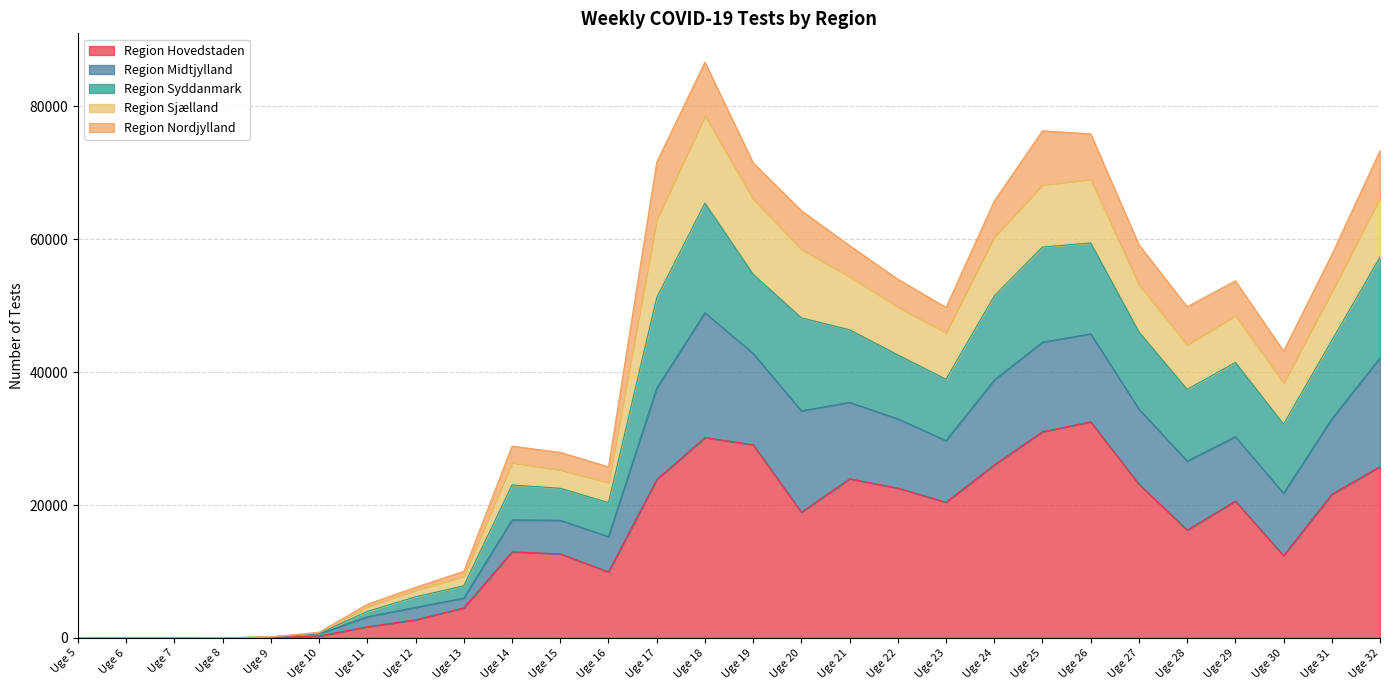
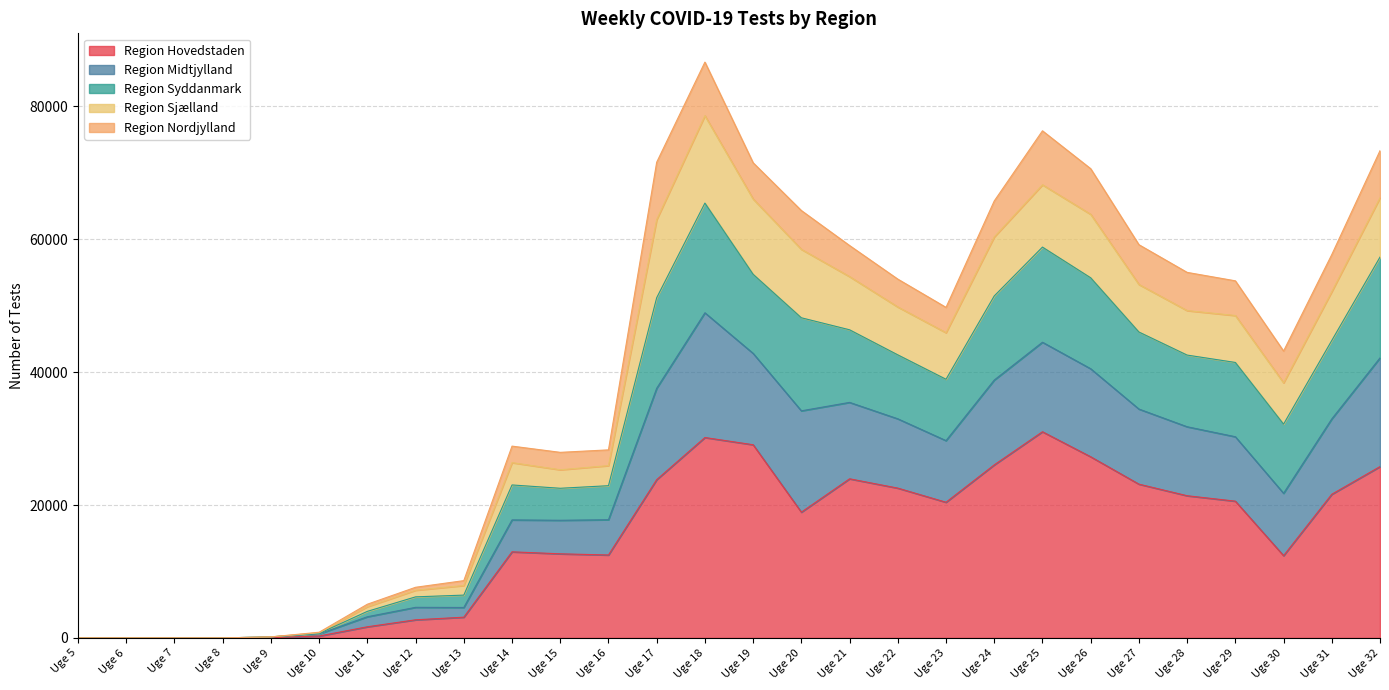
  {
    "Region Hovedstaden": {
      "Uge 11": 2000,
      "Uge 12": 3000,
-     "Uge 13": 5000,
+     "Uge 13": 3000,
      "Uge 14": 13000,
      "Uge 15": 13000,
-     "Uge 16": 10000,
+     "Uge 16": 12000,
      "Uge 17": 24000,
      "Uge 18": 30000,
      "Uge 19": 29000,
      "Uge 20": 19000,
      "Uge 21": 24000,
      "Uge 22": 23000,
      "Uge 23": 20000,
      "Uge 24": 26000,
      "Uge 25": 31000,
-     "Uge 26": 33000,
+     "Uge 26": 27000,
      "Uge 27": 23000,
-     "Uge 28": 16000,
+     "Uge 28": 21000,
      "Uge 29": 21000,
      "Uge 30": 12000,
      "Uge 31": 22000,
      "Uge 32": 26000
    }
  }
